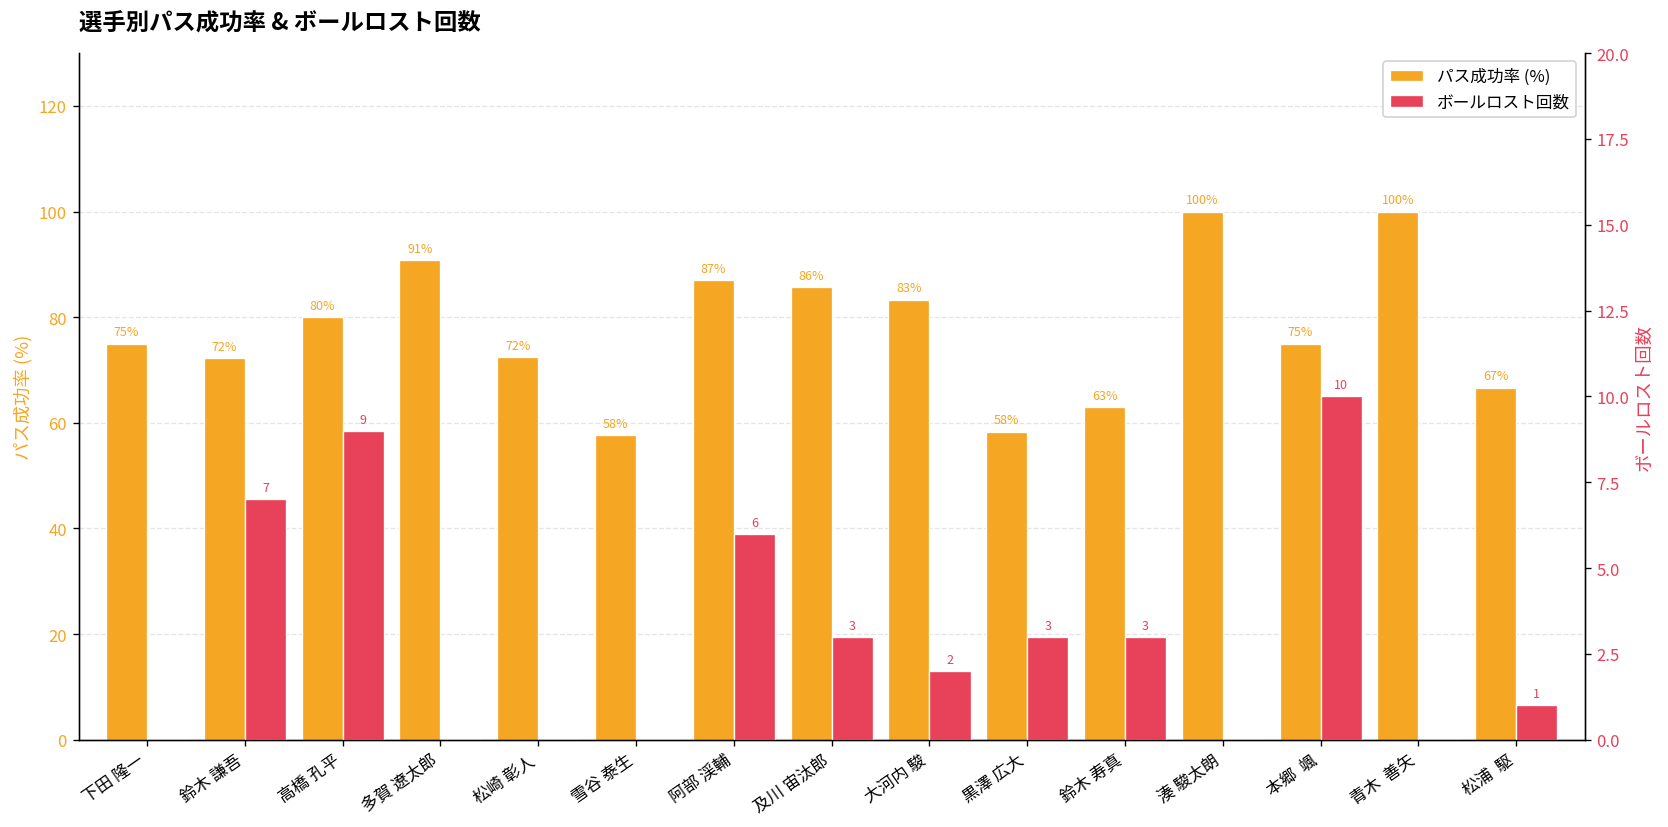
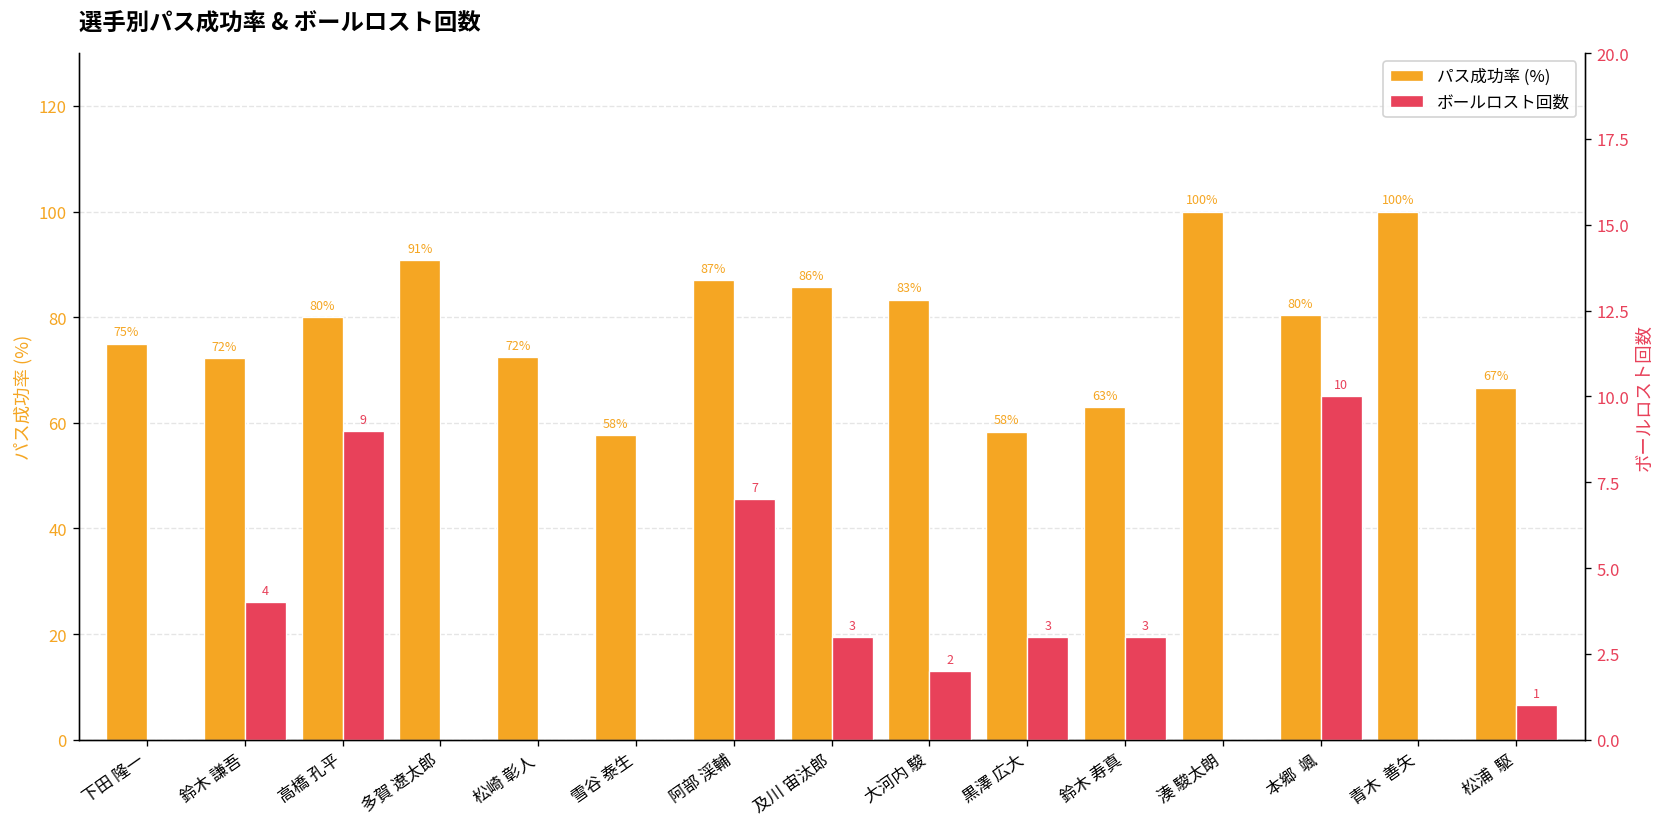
  {
    "パス成功率 (%)": {
      "下田 隆一": "75%",
      "鈴木 謙吾": "72%",
      "高橋 孔平": "80%",
      "多賀 遼太郎": "91%",
      "松崎 彰人": "72%",
      "雪谷 泰生": "58%",
      "阿部 渓輔": "87%",
      "及川 宙汰郎": "86%",
      "大河内 駿": "83%",
      "黒澤 広大": "58%",
      "鈴木 寿真": "63%",
      "湊 駿太朗": "100%",
-     "本郷 颯": "75%",
+     "本郷 颯": "80%",
      "青木 善矢": "100%",
      "松浦 駆": "67%"
    },
    "ボールロスト回数": {
-     "鈴木 謙吾": "7",
+     "鈴木 謙吾": "4",
      "高橋 孔平": "9",
-     "阿部 渓輔": "6",
+     "阿部 渓輔": "7",
      "及川 宙汰郎": "3",
      "大河内 駿": "2",
      "黒澤 広大": "3",
      "鈴木 寿真": "3",
      "本郷 颯": "10",
      "松浦 駆": "1"
    }
  }
